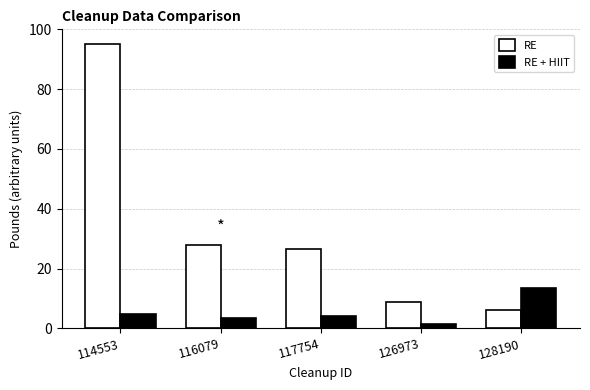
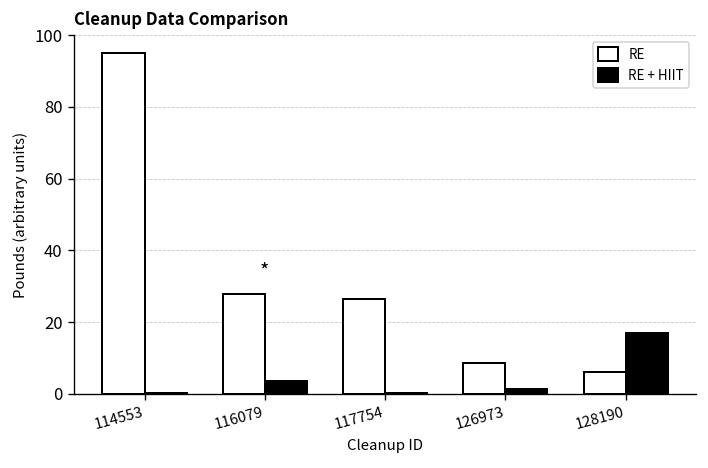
  {
    "RE": {
      "114553": 95,
      "116079": 28,
      "117754": 27,
      "126973": 9,
      "128190": 6
    },
    "RE + HIIT": {
-     "114553": 5,
+     "114553": 0,
      "116079": 4,
-     "117754": 4,
+     "117754": 0,
      "126973": 1,
-     "128190": 14
+     "128190": 17
    }
  }
